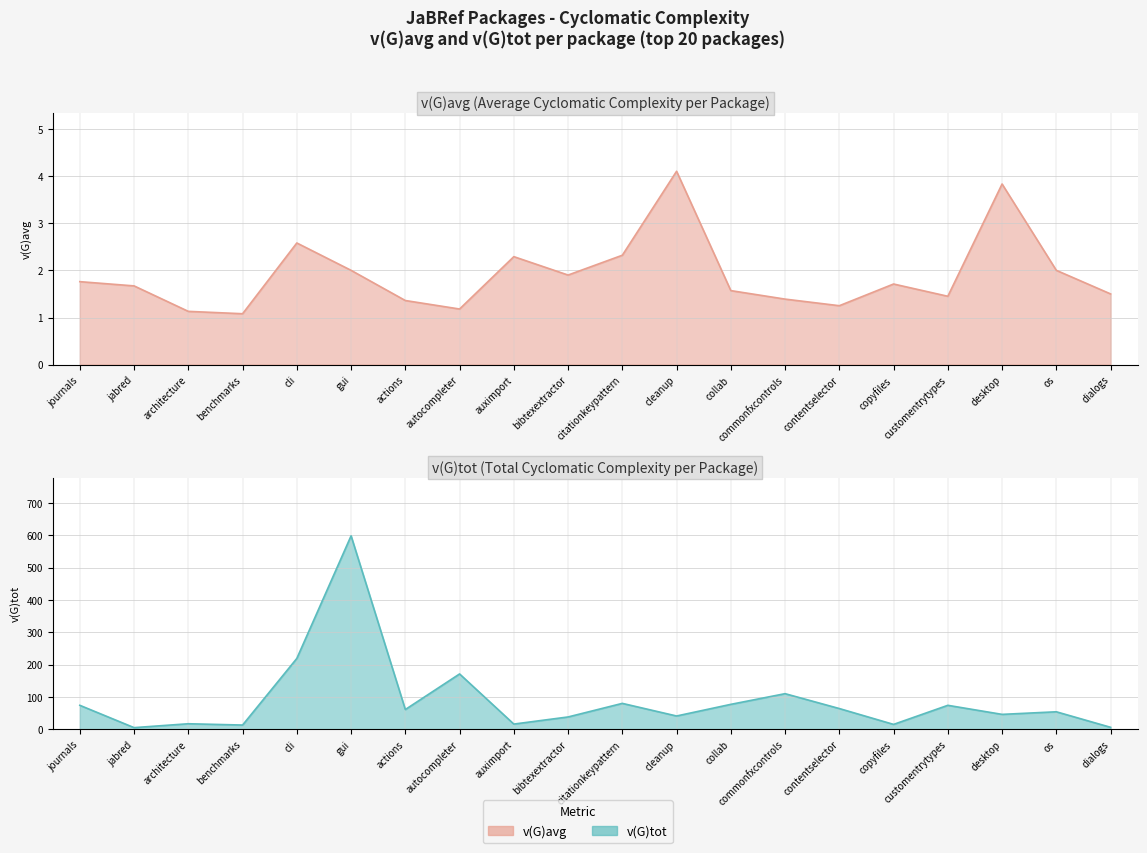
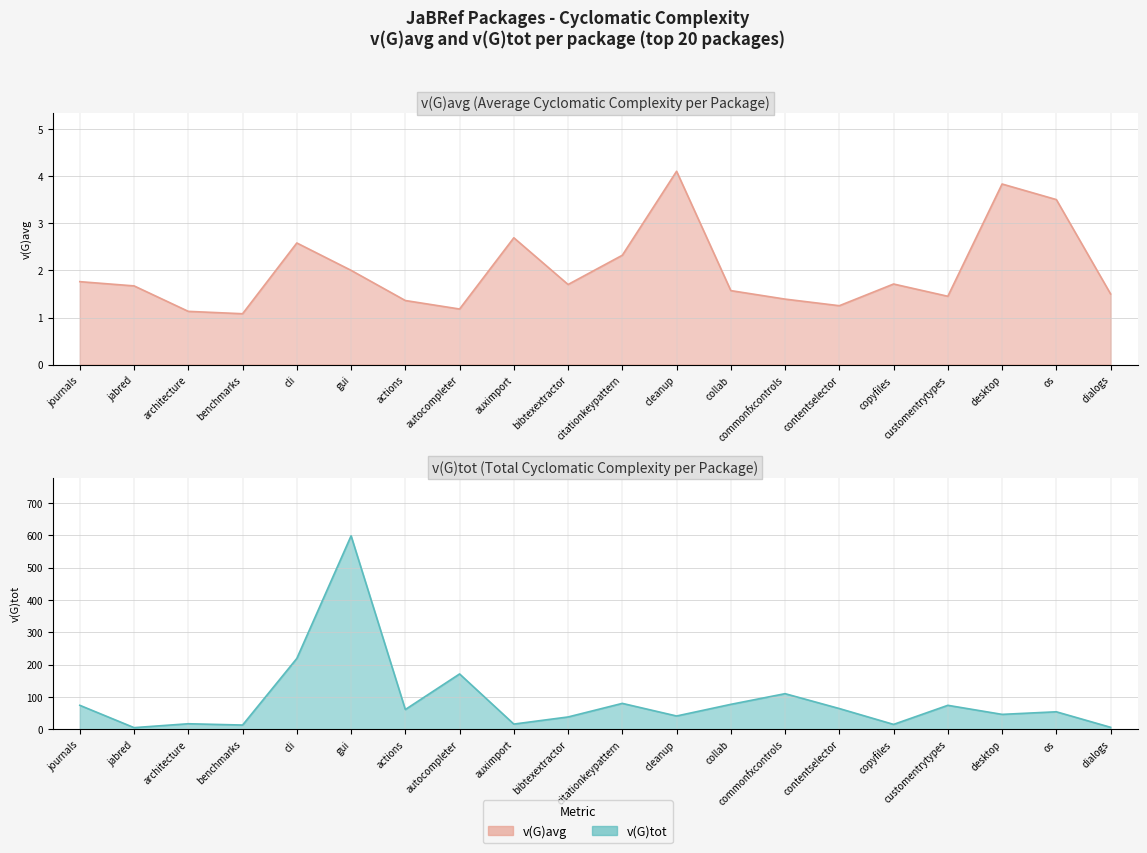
  {
    "v(G)avg (Average Cyclomatic Complexity per Package)": {
      "journals": 1.8,
      "jabred": 1.7,
      "architecture": 1.1,
      "benchmarks": 1.1,
      "cli": 2.6,
      "gui": 2.0,
      "actions": 1.4,
      "autocompleter": 1.2,
-     "auximport": 2.3,
-     "bibtexextractor": 1.9,
+     "auximport": 2.7,
+     "bibtexextractor": 1.7,
      "citationkeypattern": 2.3,
      "cleanup": 4.1,
      "collab": 1.6,
      "commonfxcontrols": 1.4,
      "contentselector": 1.3,
      "copyfiles": 1.7,
      "customentrytypes": 1.5,
      "desktop": 3.8,
-     "os": 2.0,
+     "os": 3.5,
      "dialogs": 1.5
    },
    "v(G)tot (Total Cyclomatic Complexity per Package)": {
      "journals": 70,
      "jabred": 10,
      "architecture": 20,
      "benchmarks": 10,
      "cli": 220,
      "gui": 600,
      "actions": 60,
      "autocompleter": 170,
      "auximport": 20,
      "bibtexextractor": 40,
      "citationkeypattern": 80,
      "cleanup": 40,
      "collab": 80,
      "commonfxcontrols": 110,
      "contentselector": 60,
      "copyfiles": 20,
      "customentrytypes": 70,
      "desktop": 50,
      "os": 50,
      "dialogs": 10
    }
  }
